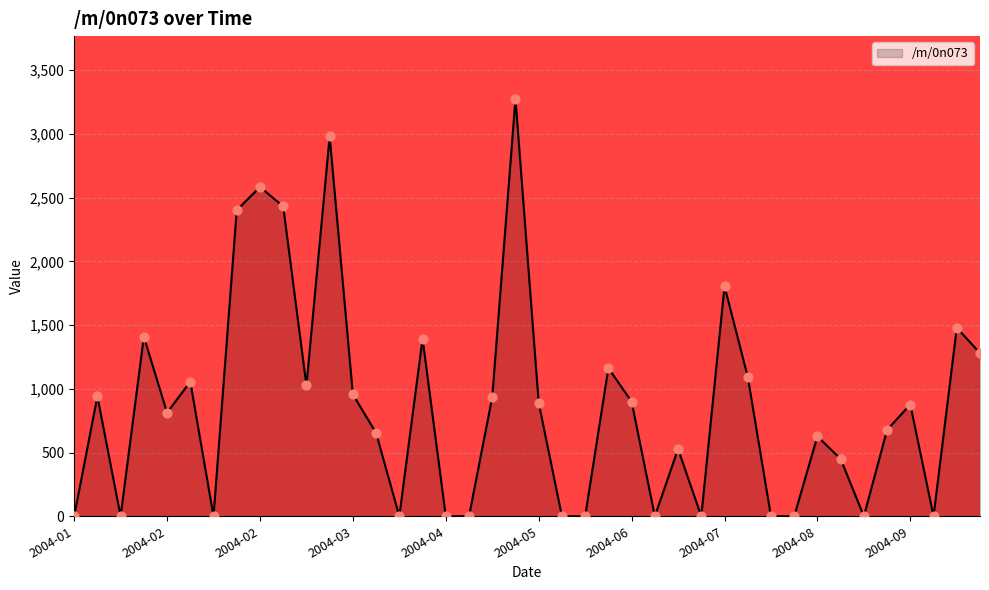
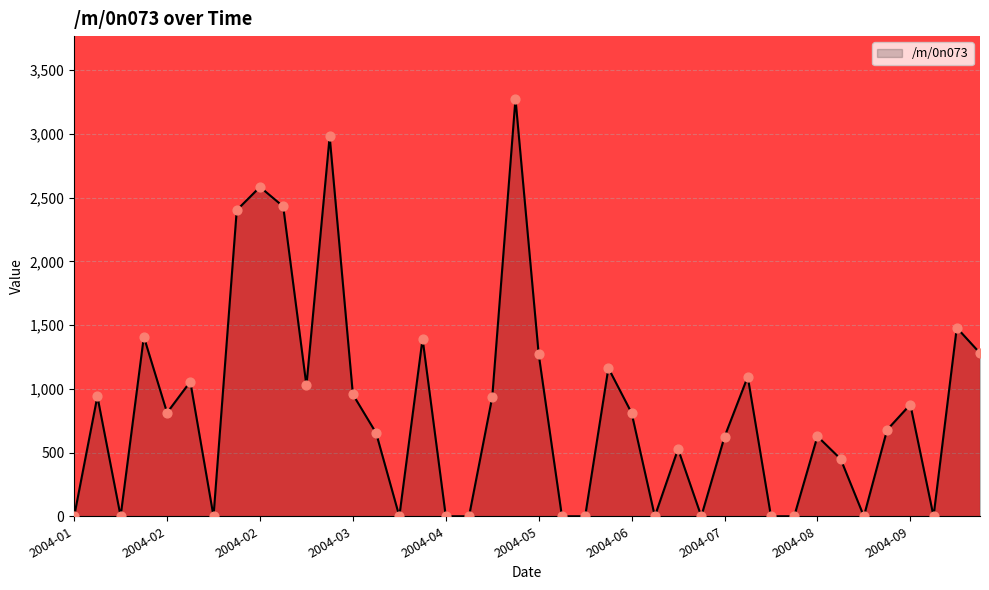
  {
    "2004-01": "0",
    "2004-03": "960",
    "2004-04": "0",
-   "2004-05": "890",
-   "2004-06": "900",
-   "2004-07": "1,800",
+   "2004-05": "1,270",
+   "2004-06": "810",
+   "2004-07": "620",
    "2004-08": "630",
    "2004-09": "880"
  }
